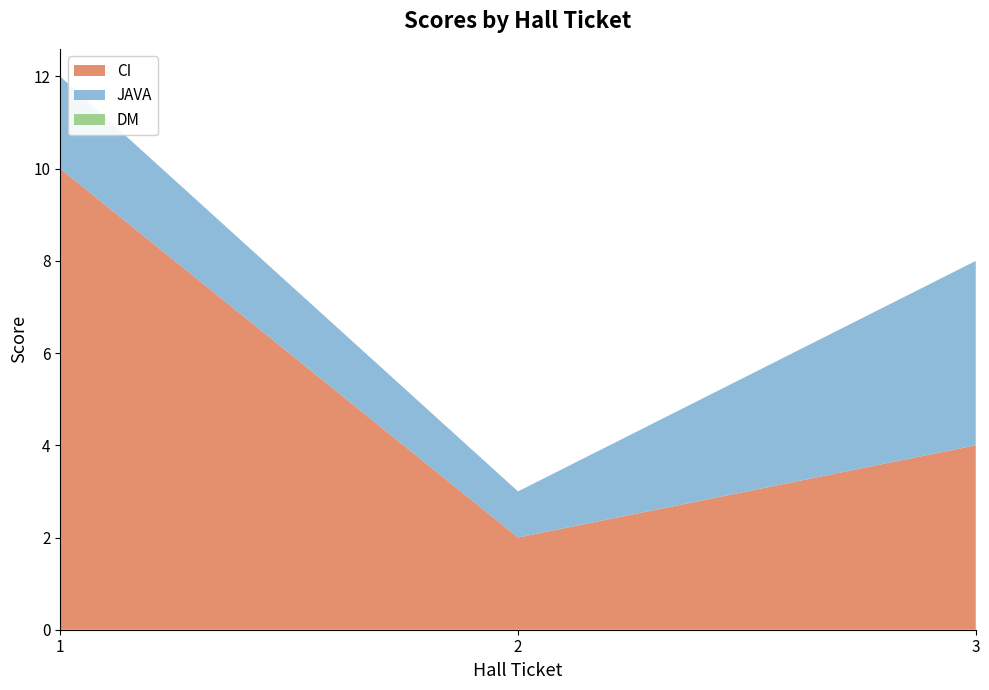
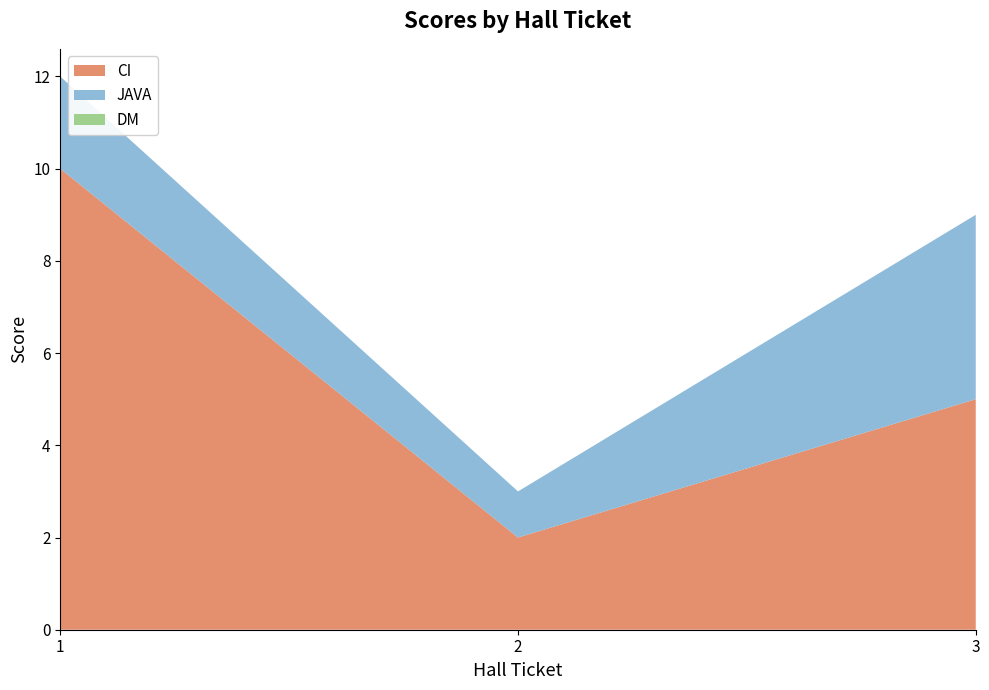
  {
    "CI": {
      "1": 10,
      "2": 2,
-     "3": 4
+     "3": 5
    }
  }
